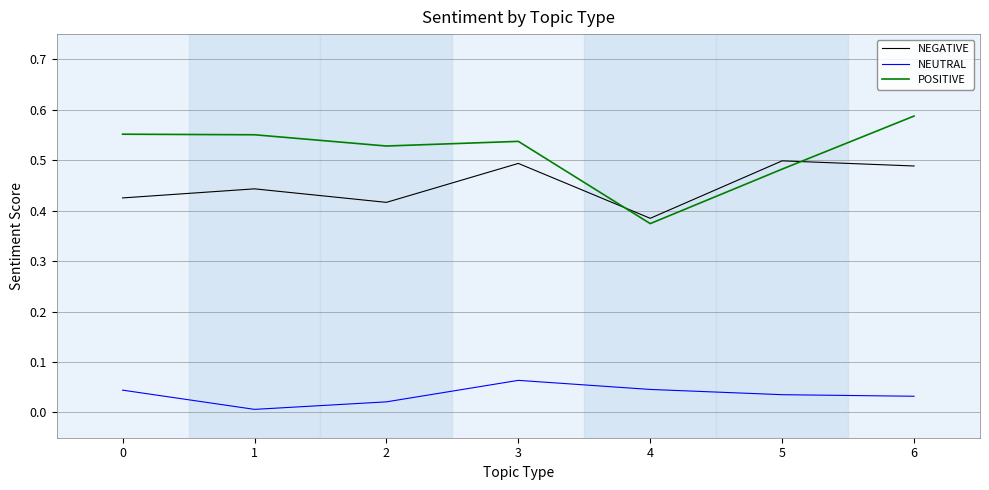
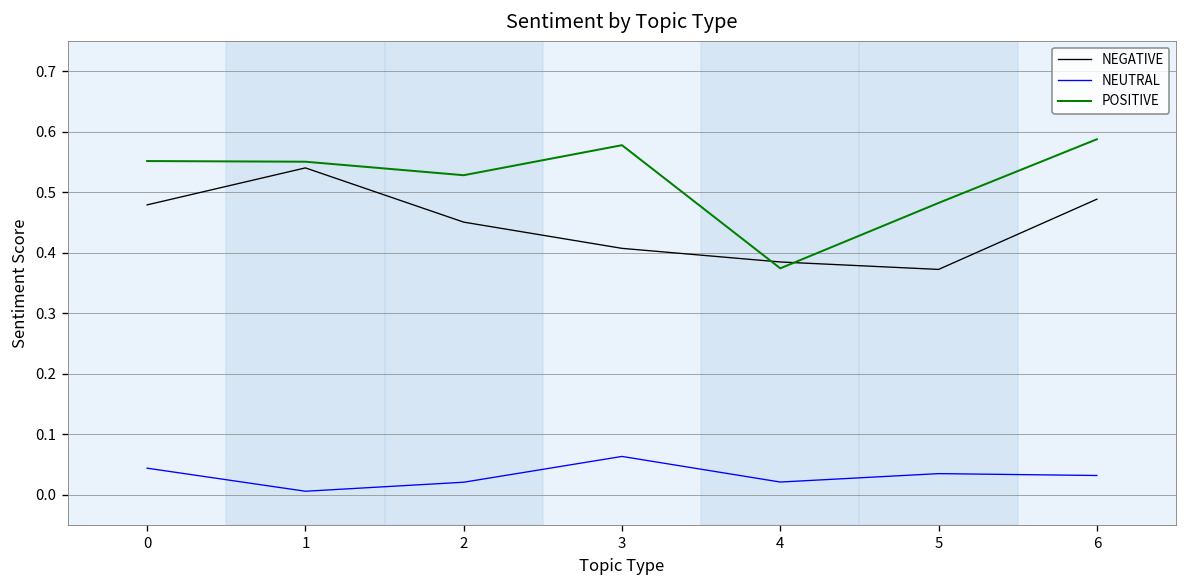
  {
    "NEGATIVE": {
-     "0": 0.43,
-     "1": 0.44,
-     "2": 0.42,
-     "3": 0.49,
+     "0": 0.48,
+     "1": 0.54,
+     "2": 0.45,
+     "3": 0.41,
      "4": 0.38,
-     "5": 0.50,
+     "5": 0.37,
      "6": 0.49
    },
    "NEUTRAL": {
      "0": 0.04,
      "1": 0.01,
      "2": 0.02,
      "3": 0.06,
-     "4": 0.05,
+     "4": 0.02,
      "5": 0.04,
      "6": 0.03
    },
    "POSITIVE": {
      "0": 0.55,
      "1": 0.55,
      "2": 0.53,
-     "3": 0.54,
+     "3": 0.58,
      "4": 0.37,
      "5": 0.48,
      "6": 0.59
    }
  }
